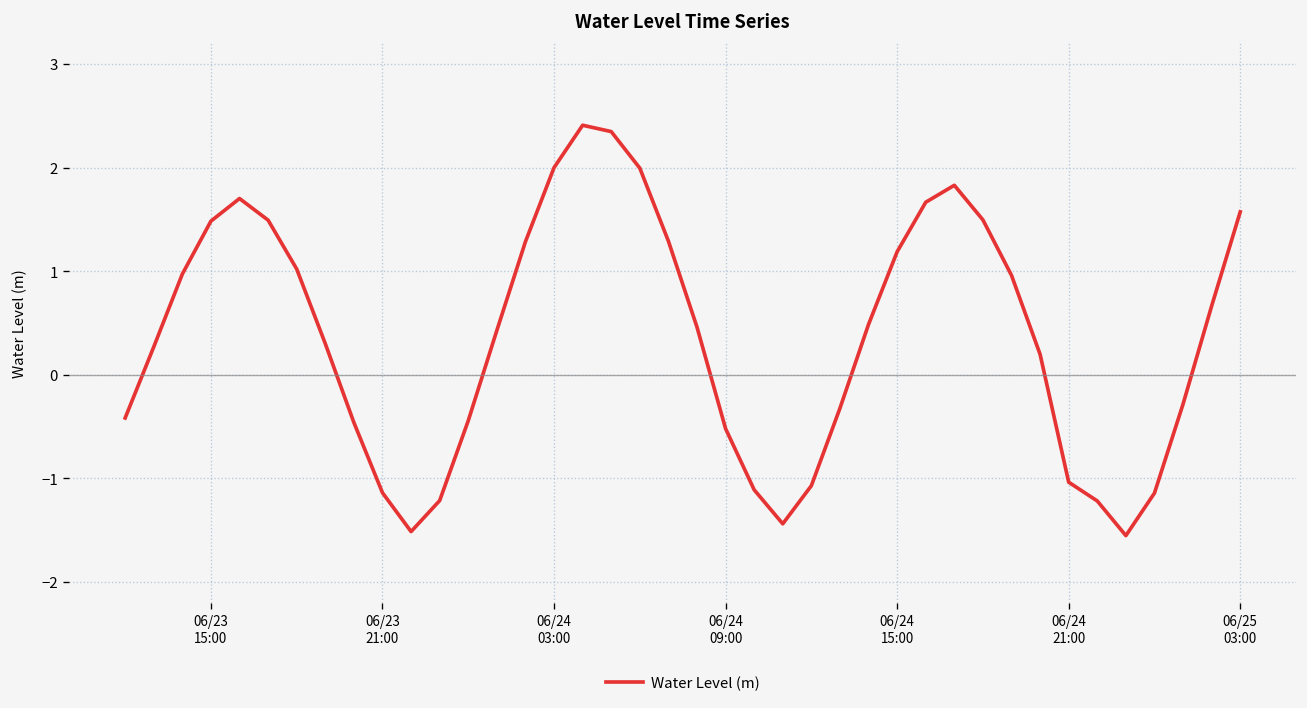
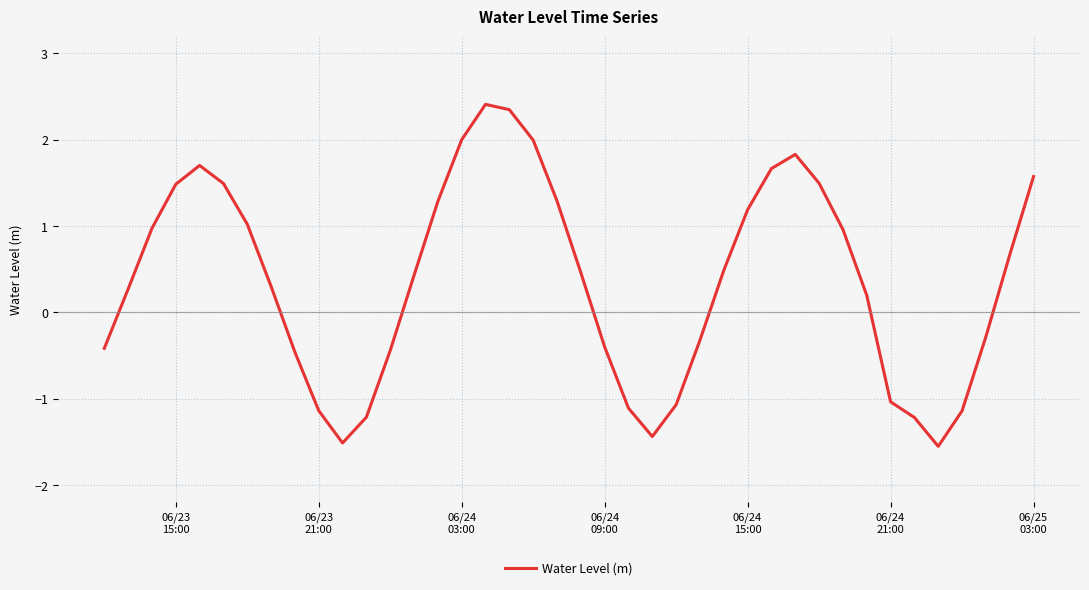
  {
    "06/23 15:00": 1.5,
    "06/23 21:00": -1.1,
    "06/24 03:00": 2.0,
-   "06/24 09:00": -0.5,
+   "06/24 09:00": -0.4,
    "06/24 15:00": 1.2,
    "06/24 21:00": -1.0,
    "06/25 03:00": 1.6
  }
